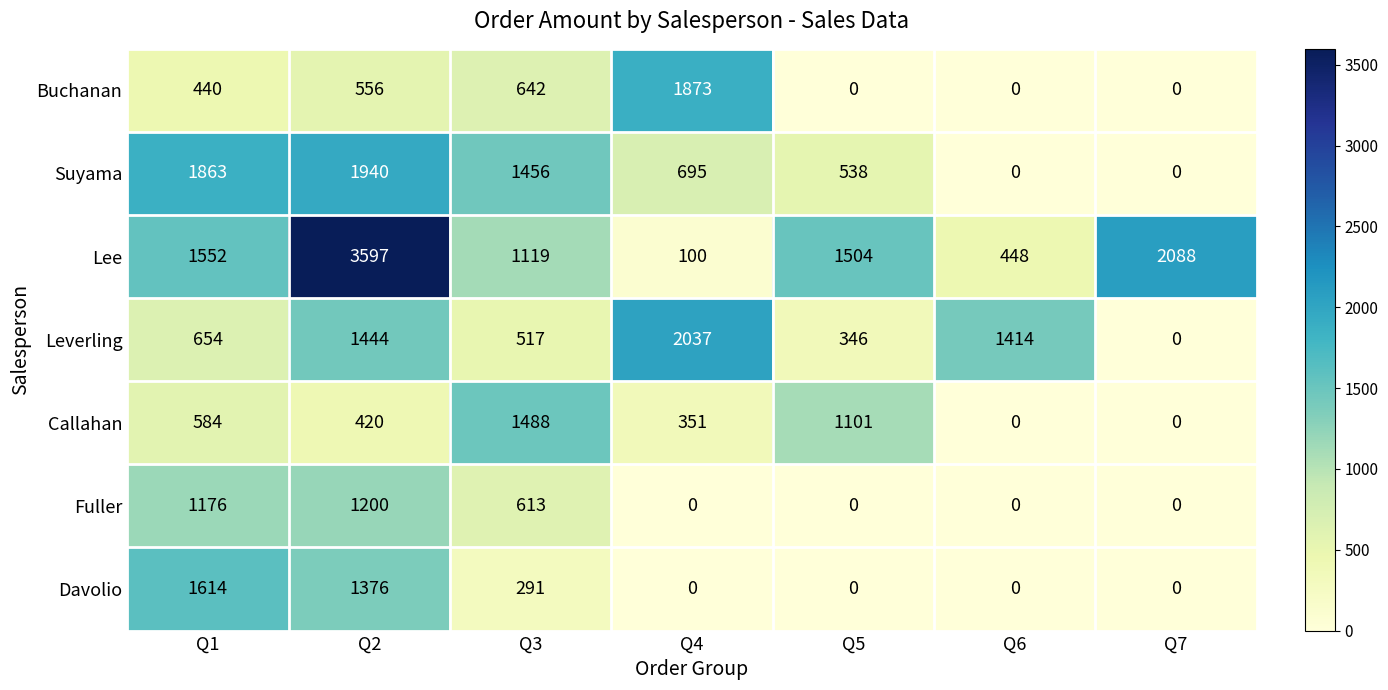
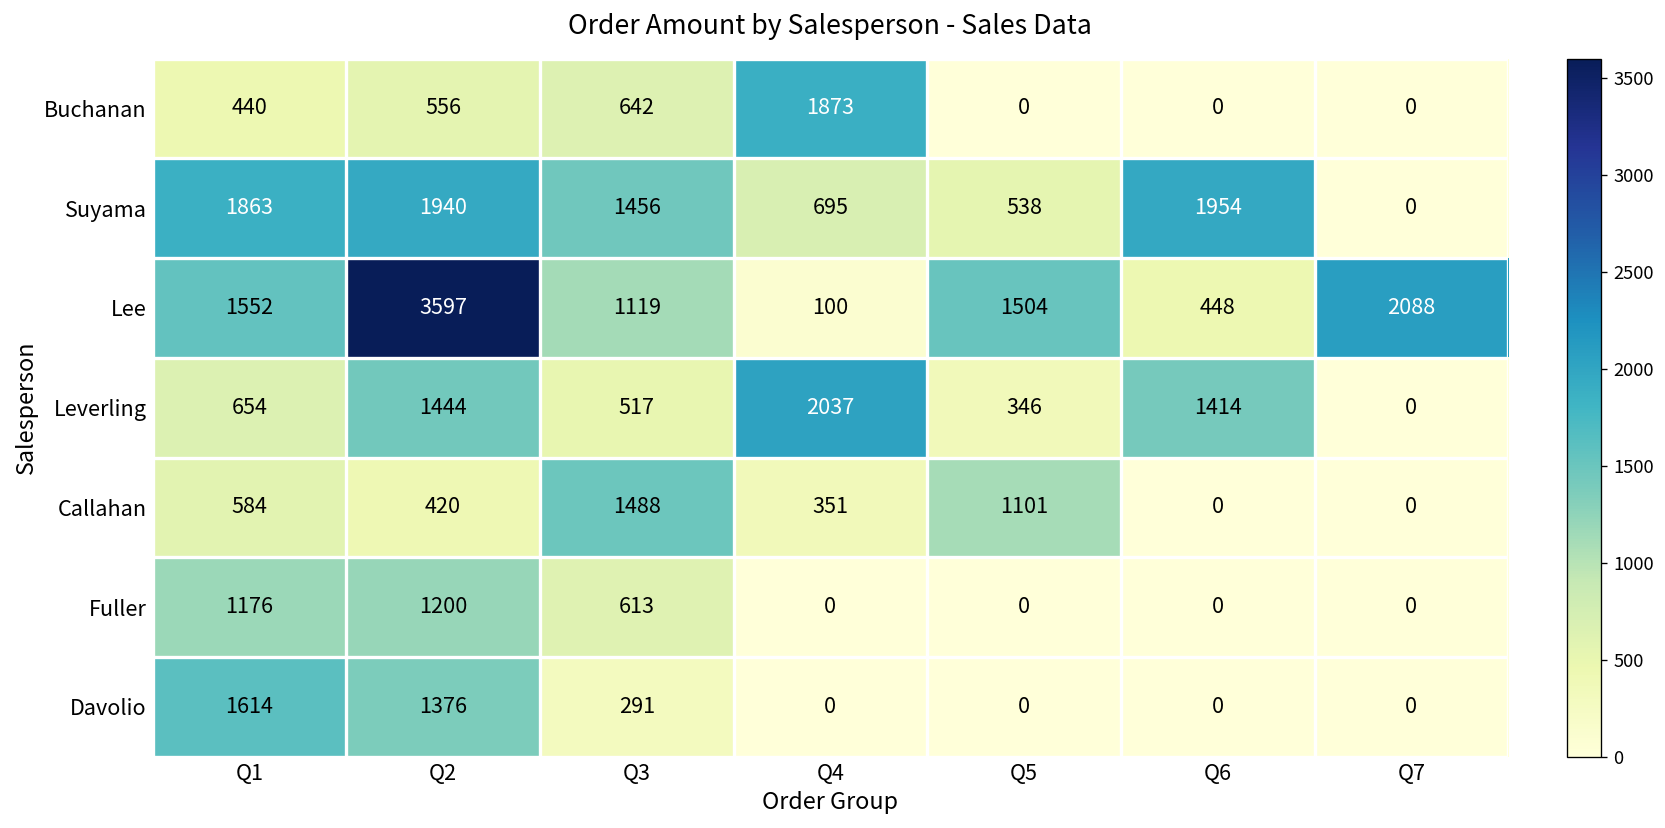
  {
    "Buchanan": {
      "Q1": 440,
      "Q2": 556,
      "Q3": 642,
      "Q4": 1873,
      "Q5": 0,
      "Q6": 0,
      "Q7": 0
    },
    "Suyama": {
      "Q1": 1863,
      "Q2": 1940,
      "Q3": 1456,
      "Q4": 695,
      "Q5": 538,
-     "Q6": 0,
+     "Q6": 1954,
      "Q7": 0
    },
    "Lee": {
      "Q1": 1552,
      "Q2": 3597,
      "Q3": 1119,
      "Q4": 100,
      "Q5": 1504,
      "Q6": 448,
      "Q7": 2088
    },
    "Leverling": {
      "Q1": 654,
      "Q2": 1444,
      "Q3": 517,
      "Q4": 2037,
      "Q5": 346,
      "Q6": 1414,
      "Q7": 0
    },
    "Callahan": {
      "Q1": 584,
      "Q2": 420,
      "Q3": 1488,
      "Q4": 351,
      "Q5": 1101,
      "Q6": 0,
      "Q7": 0
    },
    "Fuller": {
      "Q1": 1176,
      "Q2": 1200,
      "Q3": 613,
      "Q4": 0,
      "Q5": 0,
      "Q6": 0,
      "Q7": 0
    },
    "Davolio": {
      "Q1": 1614,
      "Q2": 1376,
      "Q3": 291,
      "Q4": 0,
      "Q5": 0,
      "Q6": 0,
      "Q7": 0
    }
  }
